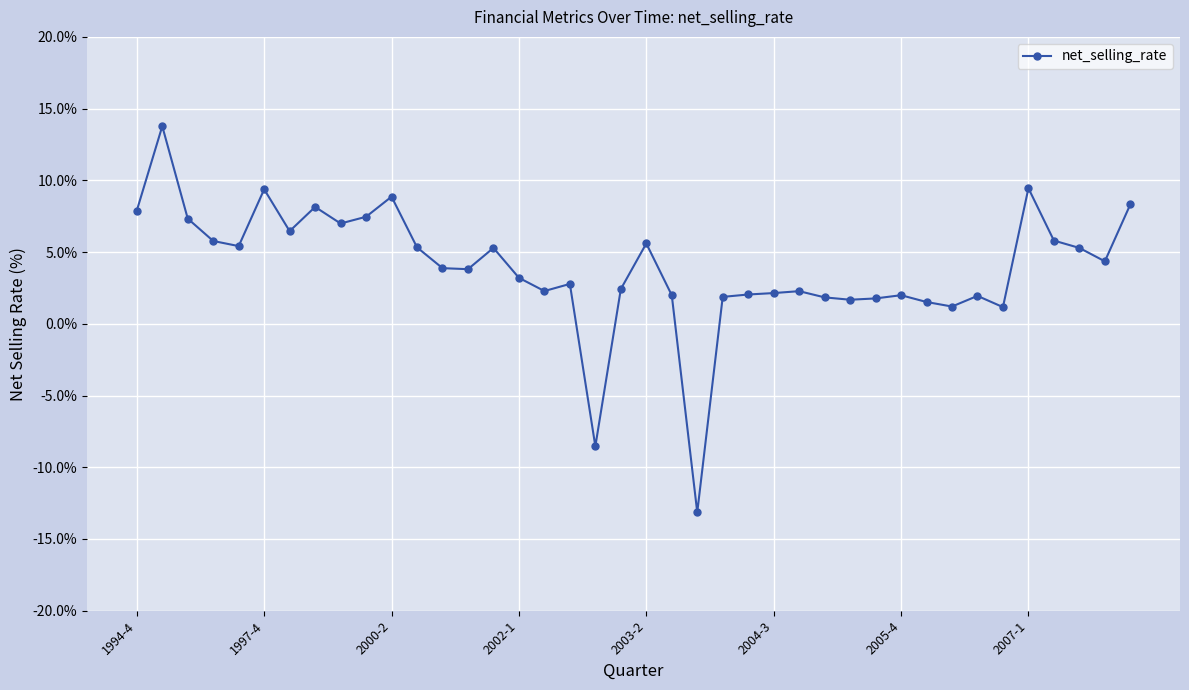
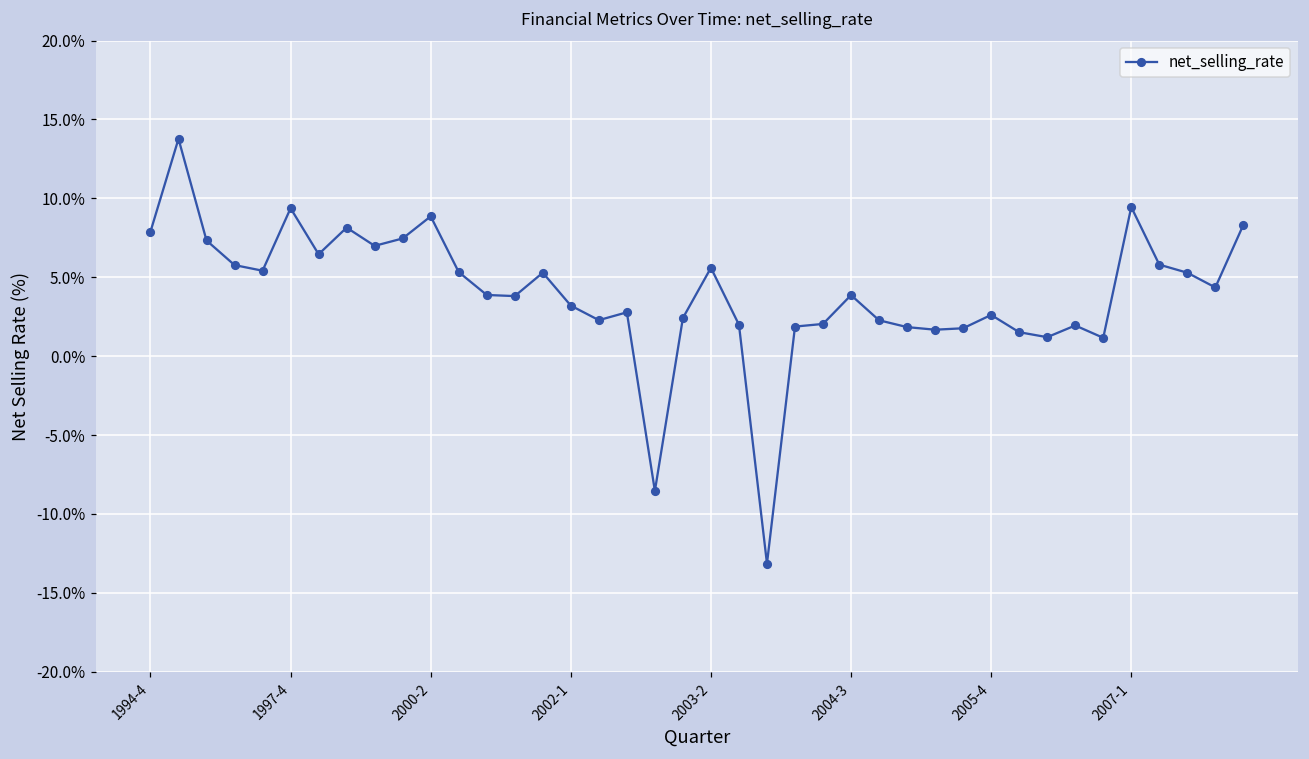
  {
    "1994-4": "7.9%",
    "1997-4": "9.4%",
    "2000-2": "8.9%",
    "2002-1": "3.2%",
    "2003-2": "5.6%",
-   "2004-3": "2.1%",
-   "2005-4": "2.0%",
+   "2004-3": "3.9%",
+   "2005-4": "2.6%",
    "2007-1": "9.5%"
  }
